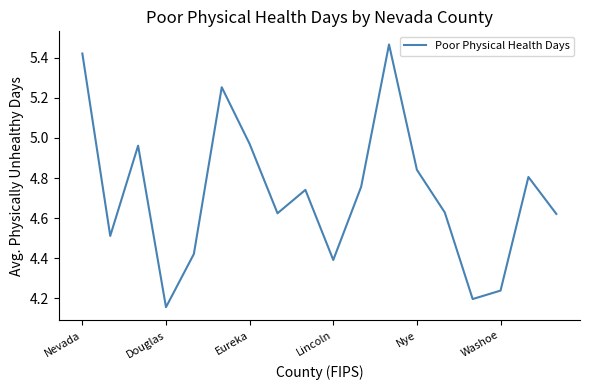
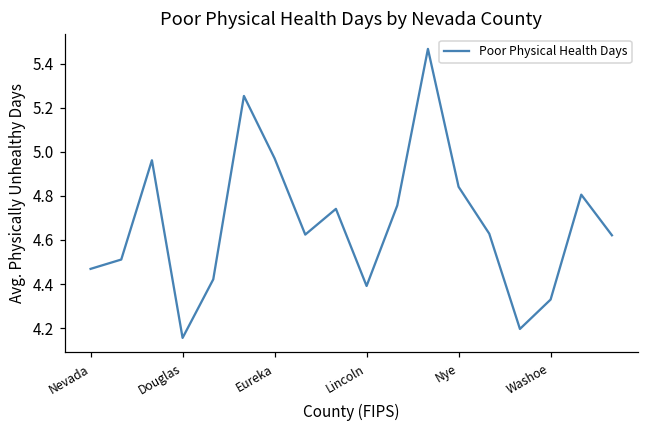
  {
-   "Nevada": 5.42,
+   "Nevada": 4.47,
    "Douglas": 4.16,
    "Eureka": 4.97,
    "Lincoln": 4.39,
    "Nye": 4.84,
-   "Washoe": 4.24
+   "Washoe": 4.33
  }
